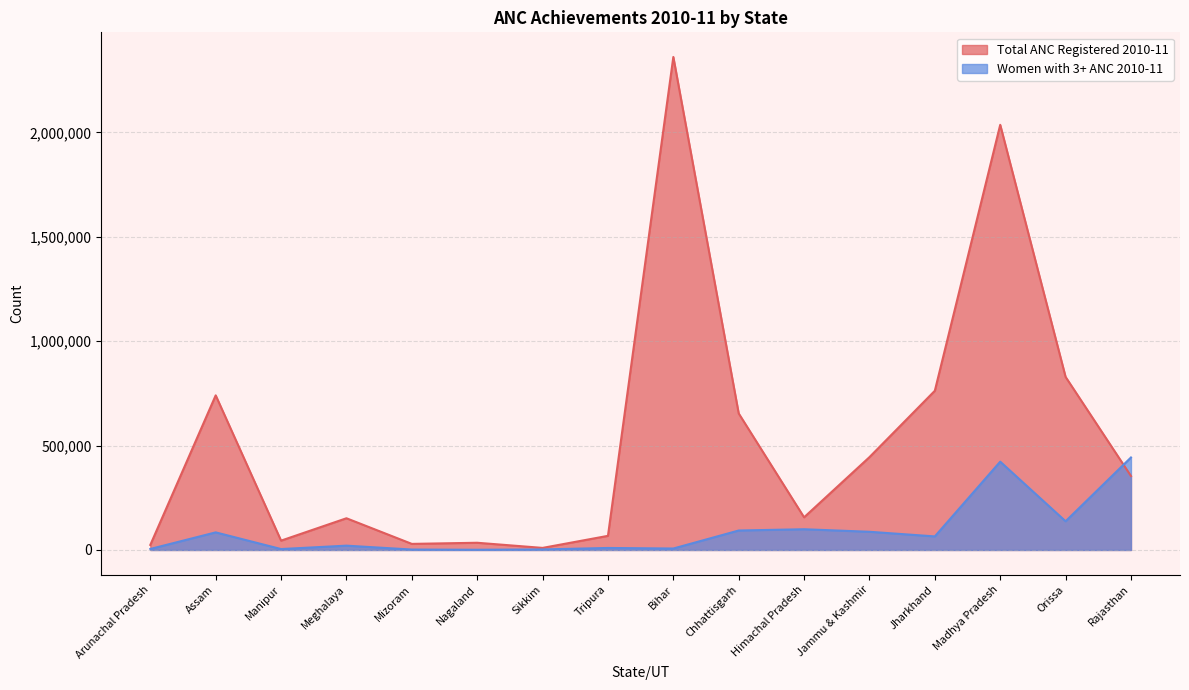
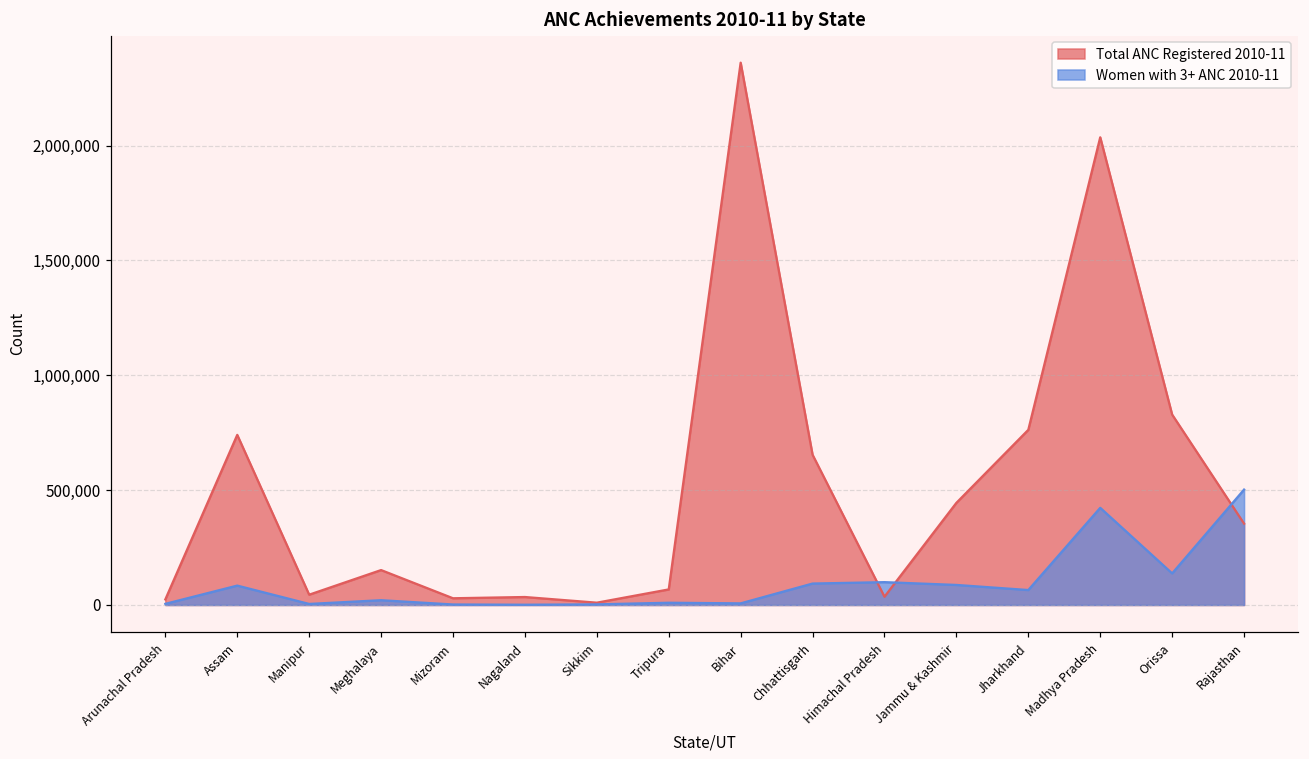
  {
    "Total ANC Registered 2010-11": {
      "Arunachal Pradesh": "20,000",
      "Assam": "740,000",
      "Manipur": "40,000",
      "Meghalaya": "150,000",
      "Mizoram": "30,000",
      "Nagaland": "30,000",
      "Tripura": "70,000",
      "Bihar": "2,360,000",
      "Chhattisgarh": "650,000",
-     "Himachal Pradesh": "160,000",
+     "Himachal Pradesh": "40,000",
      "Jammu & Kashmir": "440,000",
      "Jharkhand": "760,000",
      "Madhya Pradesh": "2,040,000",
      "Orissa": "830,000",
      "Rajasthan": "350,000"
    },
    "Women with 3+ ANC 2010-11": {
      "Arunachal Pradesh": "0",
      "Assam": "80,000",
      "Manipur": "0",
      "Meghalaya": "20,000",
      "Mizoram": "0",
      "Nagaland": "0",
      "Tripura": "10,000",
      "Bihar": "10,000",
      "Chhattisgarh": "90,000",
      "Himachal Pradesh": "100,000",
      "Jammu & Kashmir": "90,000",
      "Jharkhand": "60,000",
      "Madhya Pradesh": "420,000",
      "Orissa": "140,000",
-     "Rajasthan": "440,000"
+     "Rajasthan": "500,000"
    }
  }
